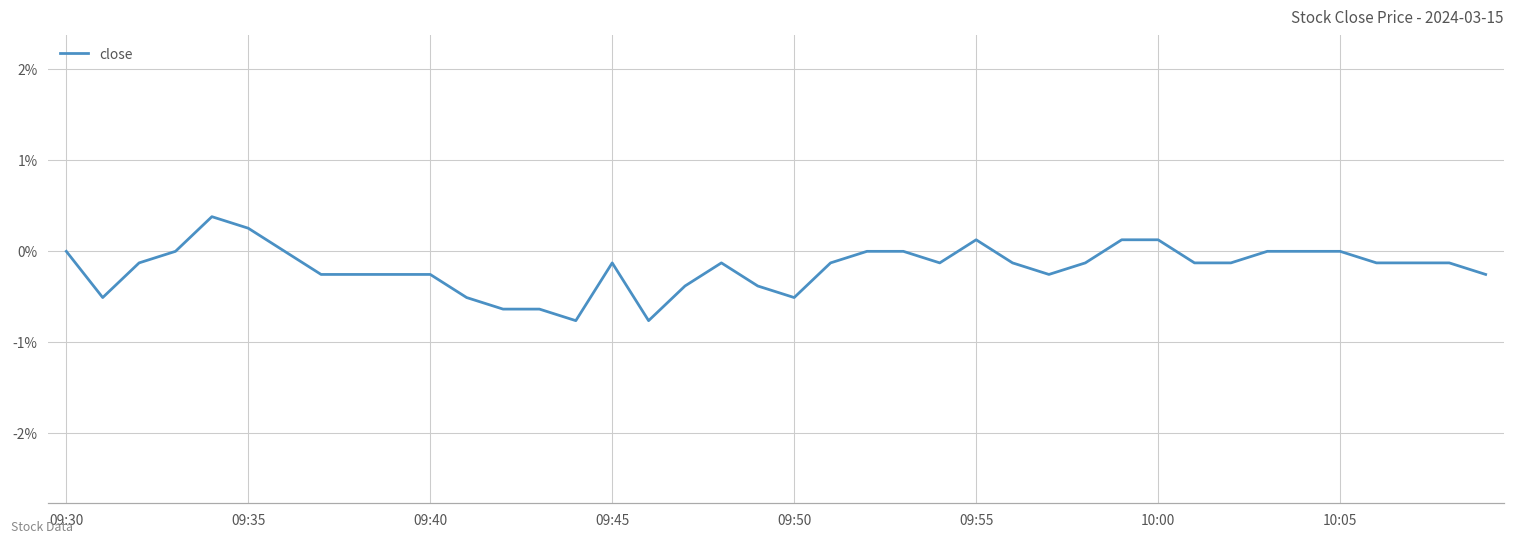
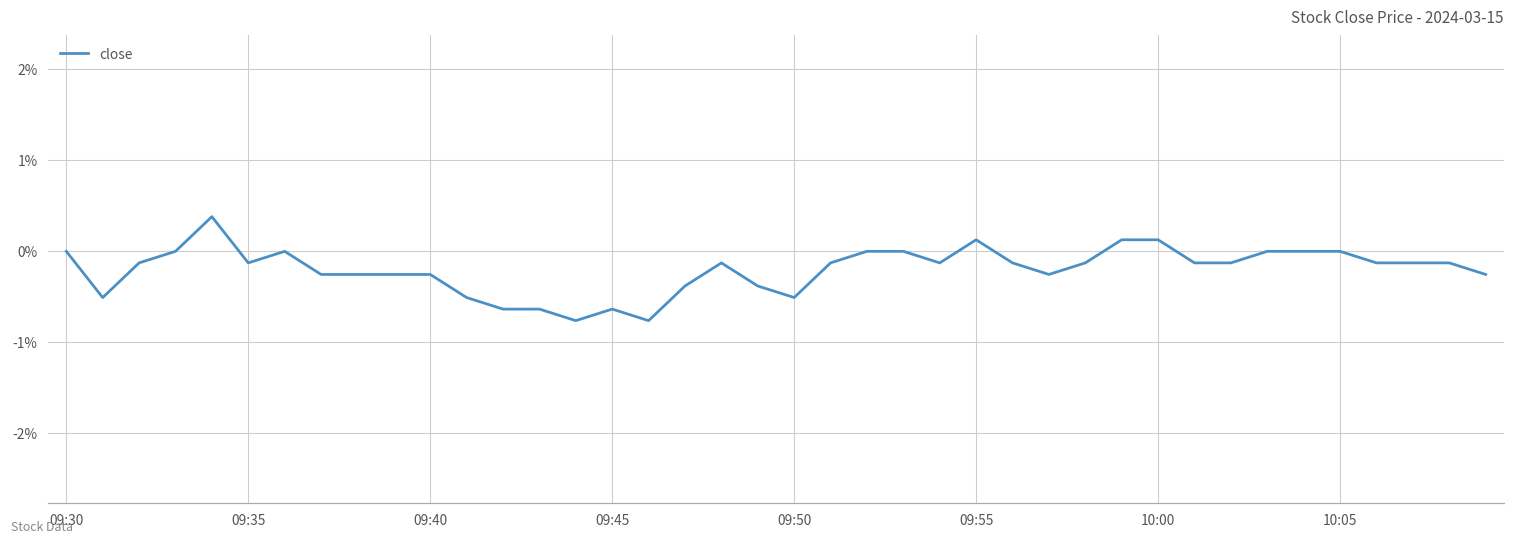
  {
    "09:30": "0.0%",
-   "09:35": "0.3%",
+   "09:35": "-0.1%",
    "09:40": "-0.3%",
-   "09:45": "-0.1%",
+   "09:45": "-0.6%",
    "09:50": "-0.5%",
    "09:55": "0.1%",
    "10:00": "0.1%",
    "10:05": "0.0%"
  }
